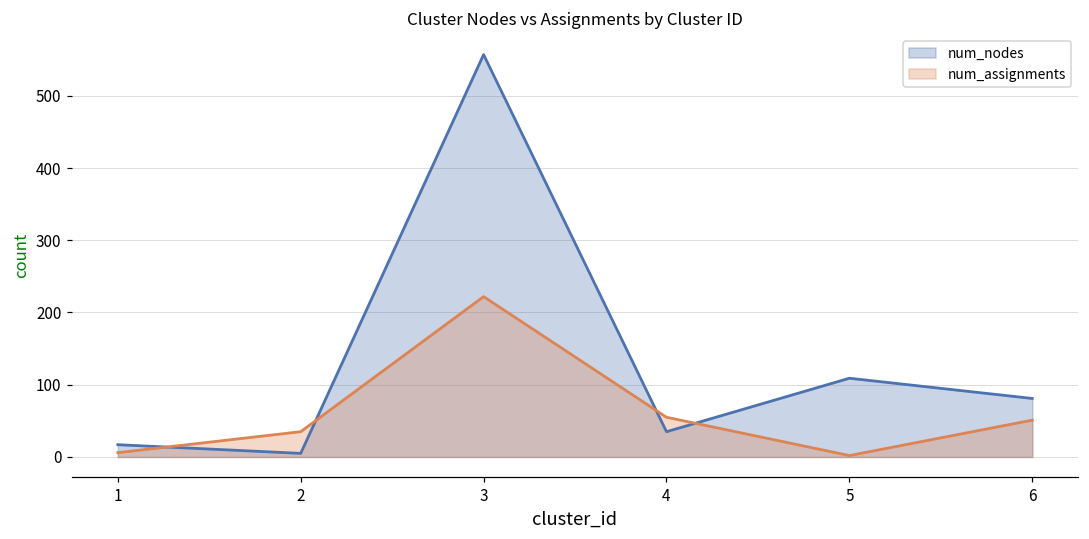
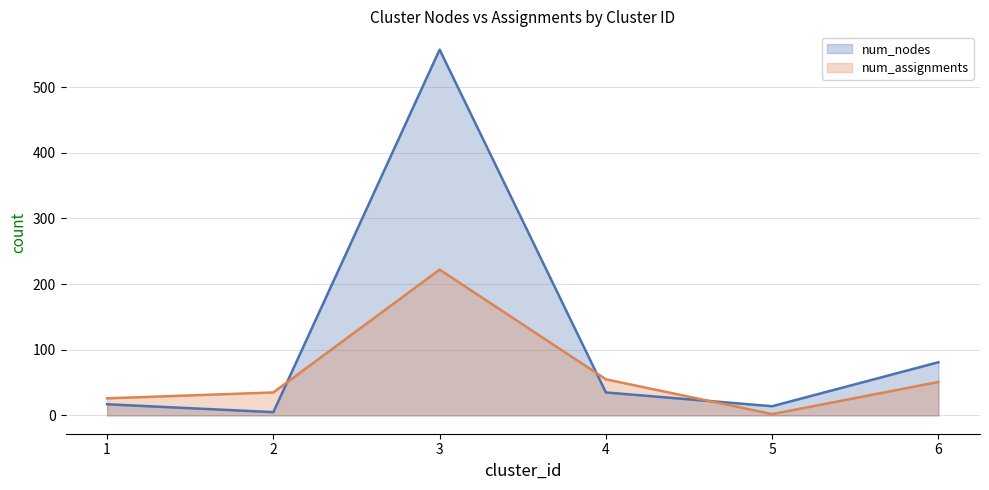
  {
    "num_nodes": {
      "1": 20,
      "2": 10,
      "3": 560,
      "4": 40,
-     "5": 110,
+     "5": 10,
      "6": 80
    },
    "num_assignments": {
-     "1": 10,
+     "1": 30,
      "2": 40,
      "3": 220,
      "4": 60,
      "5": 0,
      "6": 50
    }
  }
